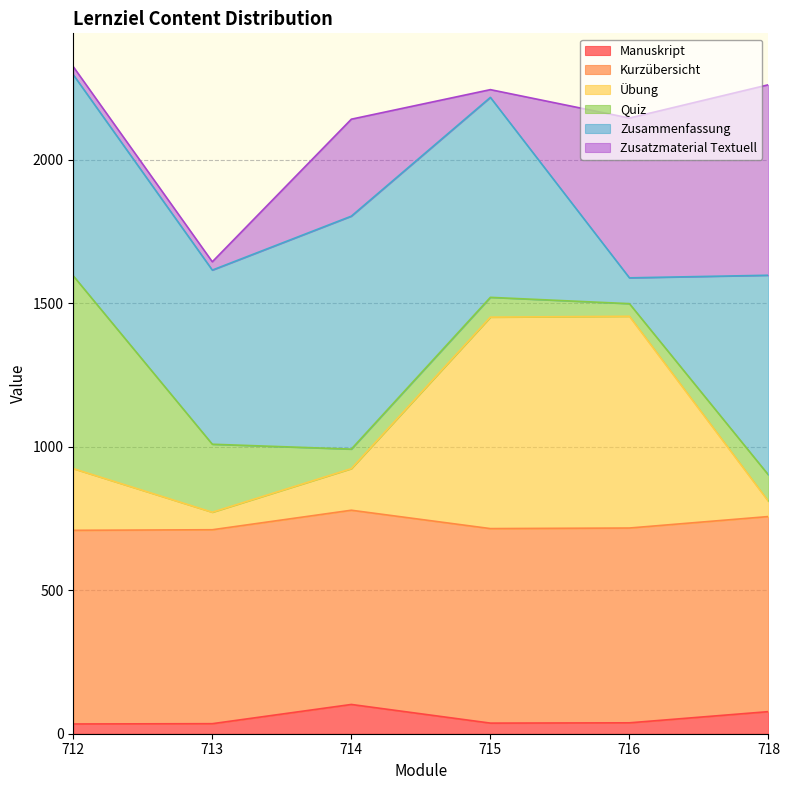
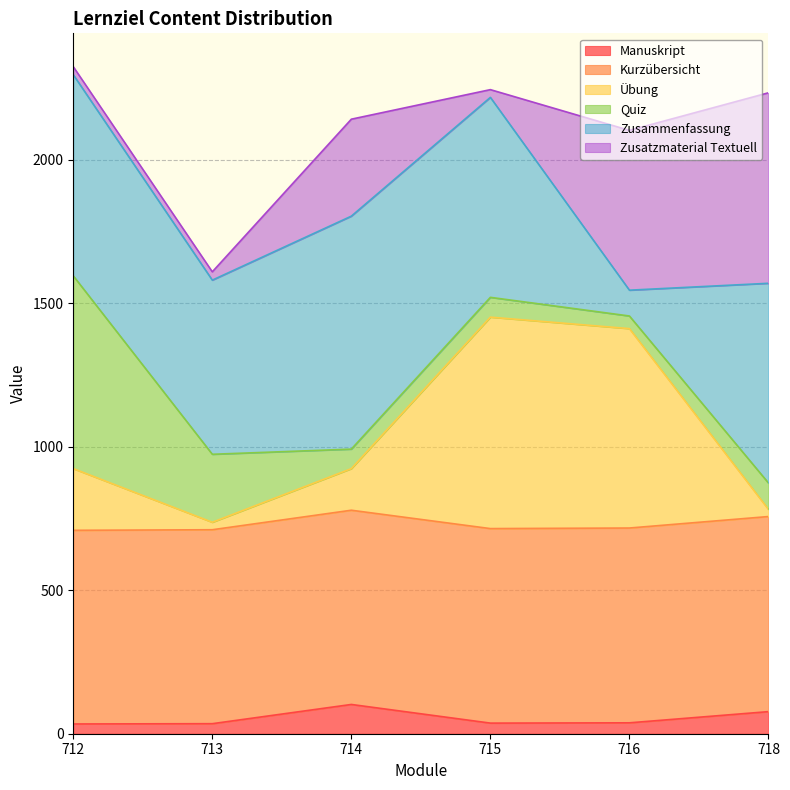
  {
    "Manuskript": {
      "712": 30,
      "713": 40,
      "714": 100,
      "715": 40,
      "716": 40,
      "718": 80
    },
    "Kurzübersicht": {
      "712": 680,
      "713": 680,
      "714": 680,
      "715": 680,
      "716": 680,
      "718": 680
    },
    "Übung": {
      "712": 220,
-     "713": 60,
+     "713": 30,
      "714": 150,
      "715": 740,
-     "716": 740,
-     "718": 50
+     "716": 700,
+     "718": 30
    },
    "Quiz": {
      "712": 670,
      "713": 240,
      "714": 70,
      "715": 70,
      "716": 40,
      "718": 90
    },
    "Zusammenfassung": {
      "712": 700,
      "713": 610,
      "714": 810,
      "715": 700,
      "716": 90,
      "718": 700
    },
    "Zusatzmaterial Textuell": {
      "712": 30,
      "713": 30,
      "714": 340,
      "715": 30,
      "718": 660
    }
  }
